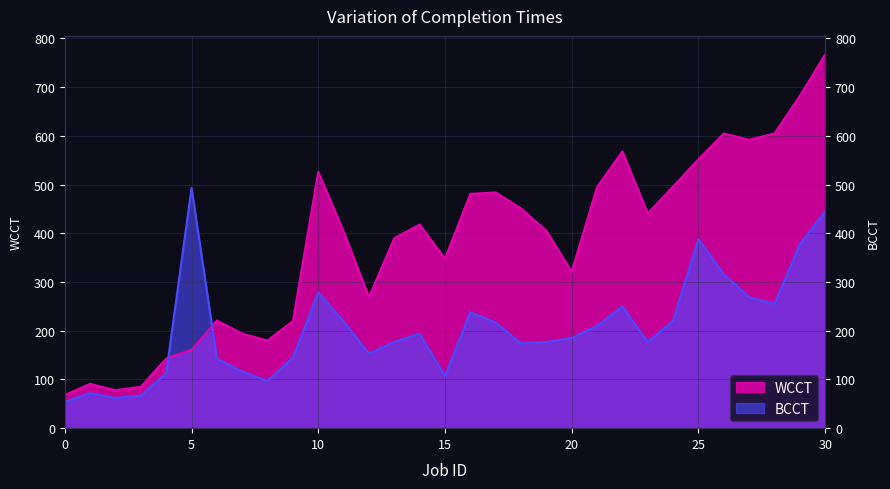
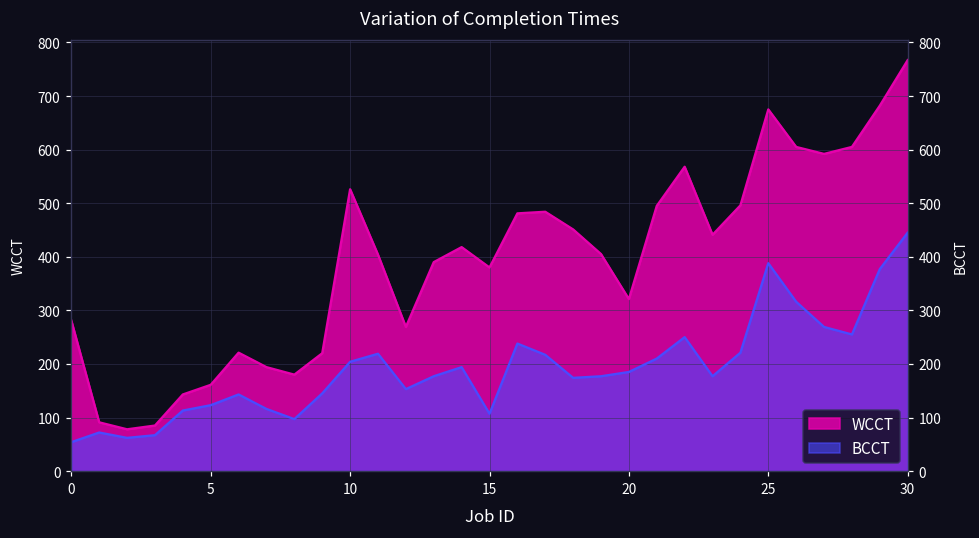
  {
    "WCCT": {
-     "0": 70,
+     "0": 280,
      "5": 160,
      "10": 530,
-     "15": 350,
+     "15": 380,
      "20": 320,
-     "25": 550,
+     "25": 680,
      "30": 770
    },
    "BCCT": {
      "0": 50,
-     "5": 490,
-     "10": 280,
+     "5": 120,
+     "10": 200,
      "15": 110,
      "20": 190,
      "25": 390,
      "30": 450
    }
  }
